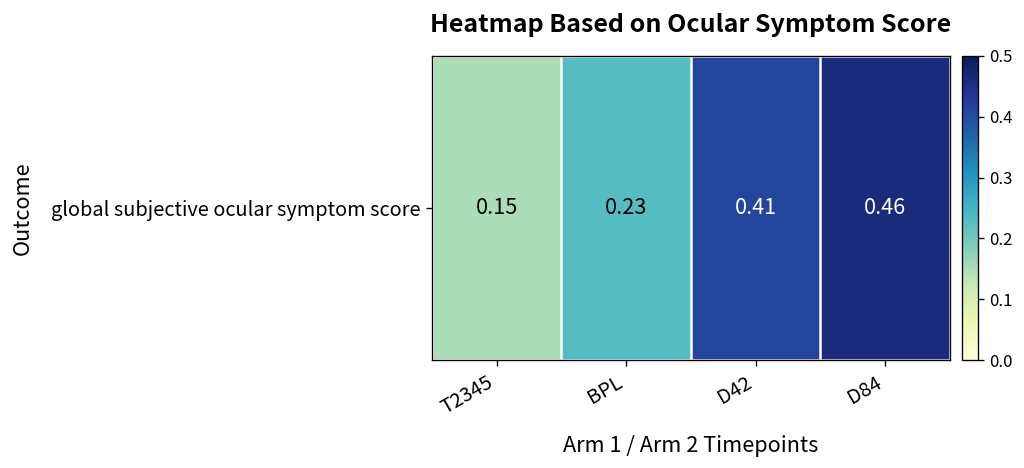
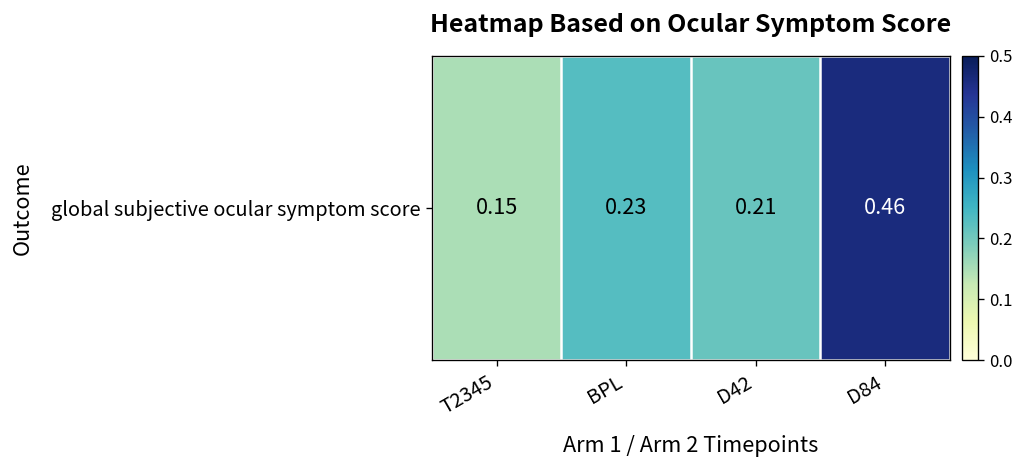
  {
    "global subjective ocular symptom score": {
      "T2345": 0.15,
      "BPL": 0.23,
-     "D42": 0.41,
+     "D42": 0.21,
      "D84": 0.46
    }
  }
